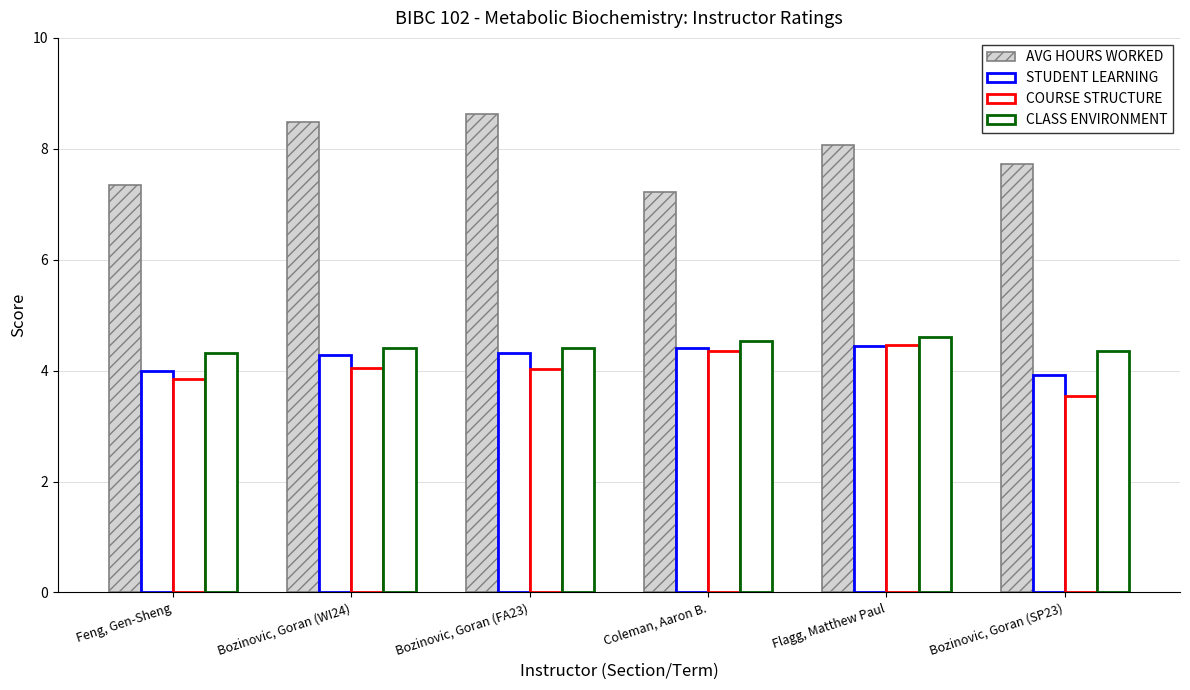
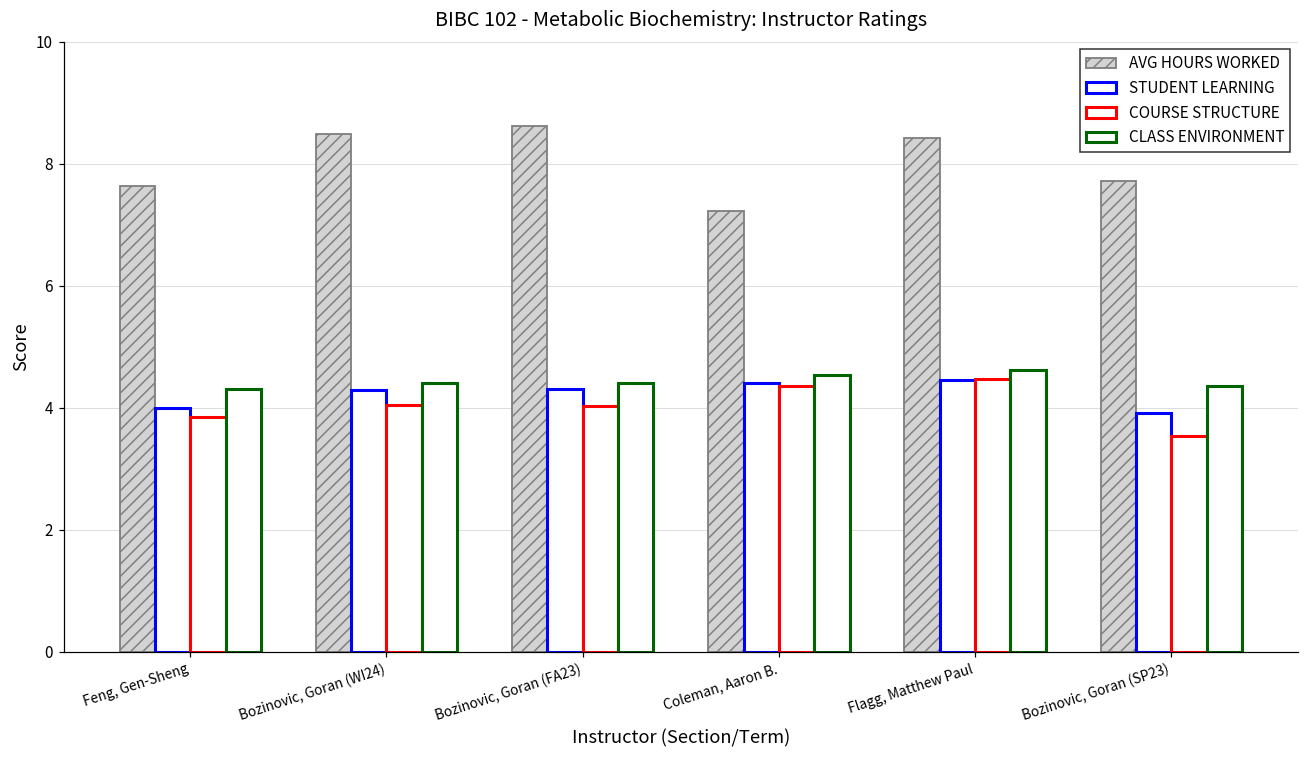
  {
    "AVG HOURS WORKED": {
-     "Feng, Gen-Sheng": 7.4,
+     "Feng, Gen-Sheng": 7.6,
      "Bozinovic, Goran (WI24)": 8.5,
      "Bozinovic, Goran (FA23)": 8.6,
      "Coleman, Aaron B.": 7.2,
-     "Flagg, Matthew Paul": 8.1,
+     "Flagg, Matthew Paul": 8.4,
      "Bozinovic, Goran (SP23)": 7.7
    }
  }
